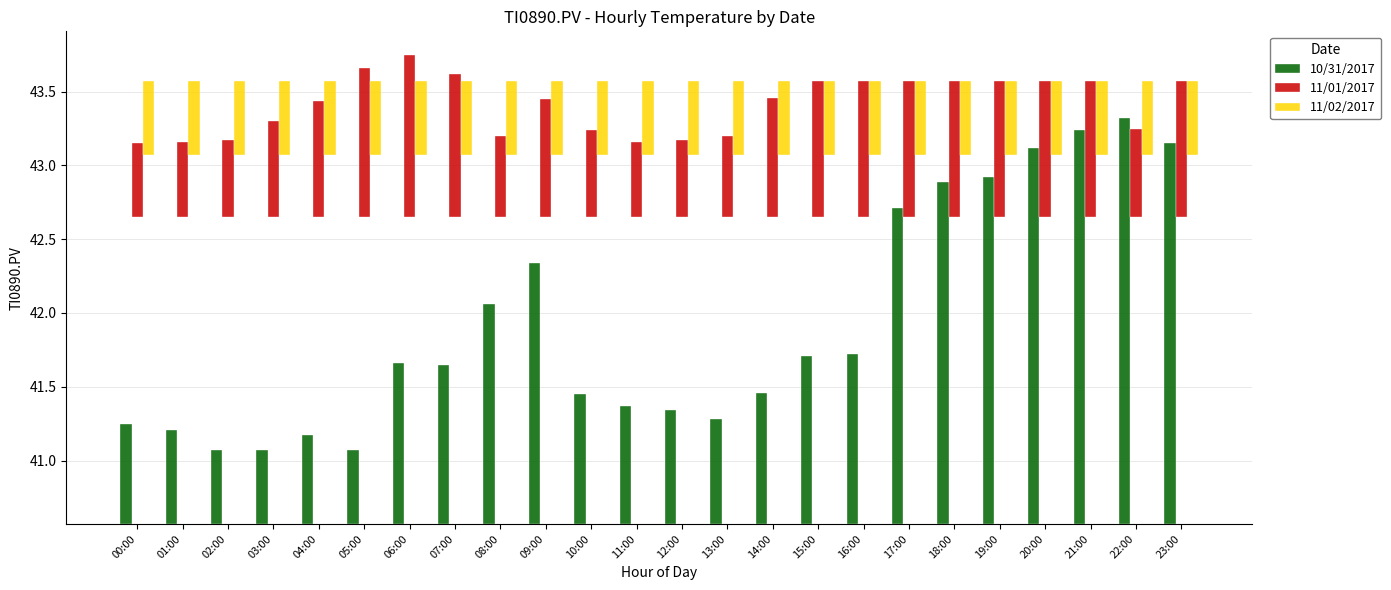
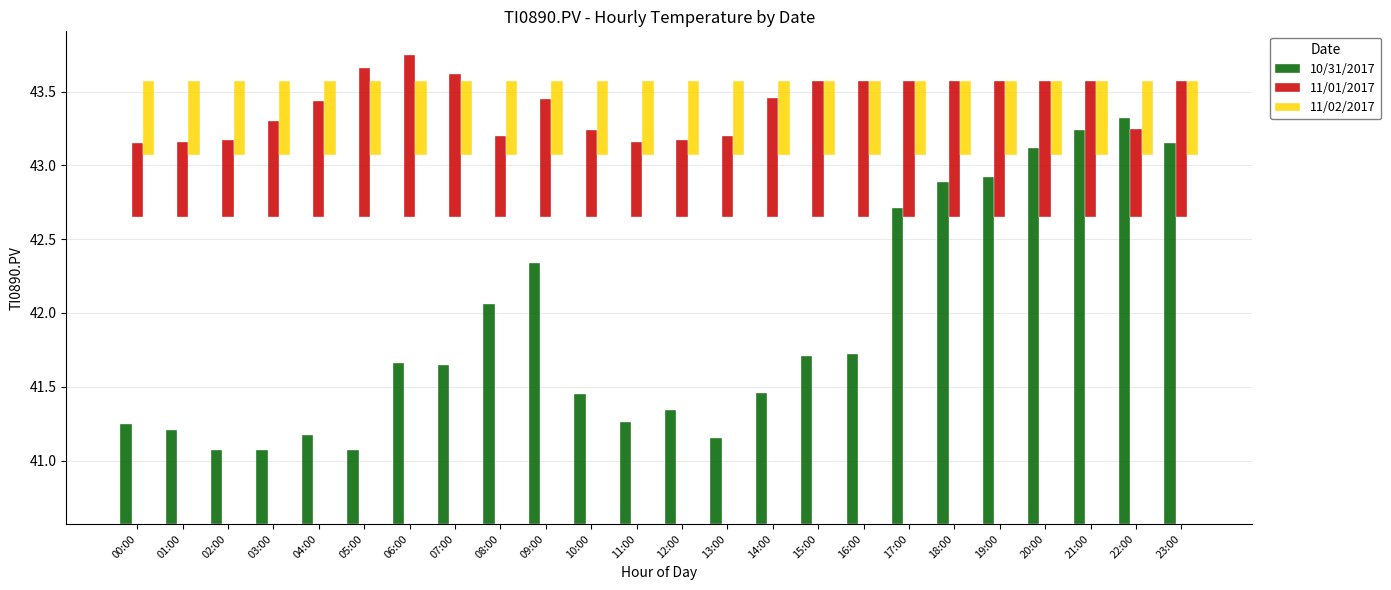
  {
    "10/31/2017": {
      "00:00": 41.25,
      "01:00": 41.21,
      "02:00": 41.07,
      "03:00": 41.07,
      "04:00": 41.17,
      "05:00": 41.07,
      "06:00": 41.66,
      "07:00": 41.65,
      "08:00": 42.06,
      "09:00": 42.34,
      "10:00": 41.45,
-     "11:00": 41.37,
+     "11:00": 41.26,
      "12:00": 41.34,
-     "13:00": 41.28,
+     "13:00": 41.15,
      "14:00": 41.46,
      "15:00": 41.71,
      "16:00": 41.72,
      "17:00": 42.71,
      "18:00": 42.89,
      "19:00": 42.92,
      "20:00": 43.12,
      "21:00": 43.24,
      "22:00": 43.32,
      "23:00": 43.15
    },
    "11/01/2017": {
      "00:00": 43.15,
      "01:00": 43.16,
      "02:00": 43.17,
      "03:00": 43.30,
      "04:00": 43.44,
      "05:00": 43.66,
      "06:00": 43.75,
      "07:00": 43.62,
      "08:00": 43.20,
      "09:00": 43.45,
      "10:00": 43.24,
      "11:00": 43.16,
      "12:00": 43.17,
      "13:00": 43.20,
      "14:00": 43.46,
      "15:00": 43.57,
      "16:00": 43.57,
      "17:00": 43.57,
      "18:00": 43.57,
      "19:00": 43.57,
      "20:00": 43.57,
      "21:00": 43.57,
      "22:00": 43.25,
      "23:00": 43.57
    },
    "11/02/2017": {
      "00:00": 43.57,
      "01:00": 43.57,
      "02:00": 43.57,
      "03:00": 43.57,
      "04:00": 43.57,
      "05:00": 43.57,
      "06:00": 43.57,
      "07:00": 43.57,
      "08:00": 43.57,
      "09:00": 43.57,
      "10:00": 43.57,
      "11:00": 43.57,
      "12:00": 43.57,
      "13:00": 43.57,
      "14:00": 43.57,
      "15:00": 43.57,
      "16:00": 43.57,
      "17:00": 43.57,
      "18:00": 43.57,
      "19:00": 43.57,
      "20:00": 43.57,
      "21:00": 43.57,
      "22:00": 43.57,
      "23:00": 43.57
    }
  }
